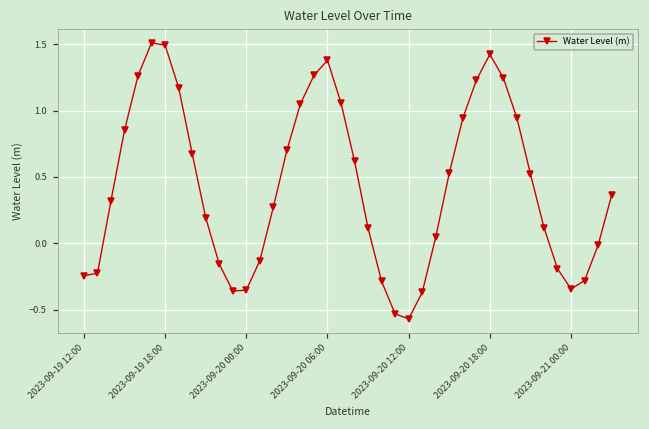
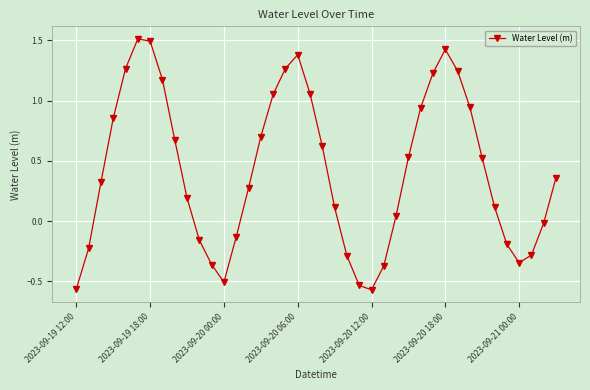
  {
-   "2023-09-19 12:00": -0.25,
+   "2023-09-19 12:00": -0.56,
    "2023-09-19 18:00": 1.49,
-   "2023-09-20 00:00": -0.35,
+   "2023-09-20 00:00": -0.51,
    "2023-09-20 06:00": 1.38,
    "2023-09-20 12:00": -0.57,
    "2023-09-20 18:00": 1.42,
    "2023-09-21 00:00": -0.35
  }
